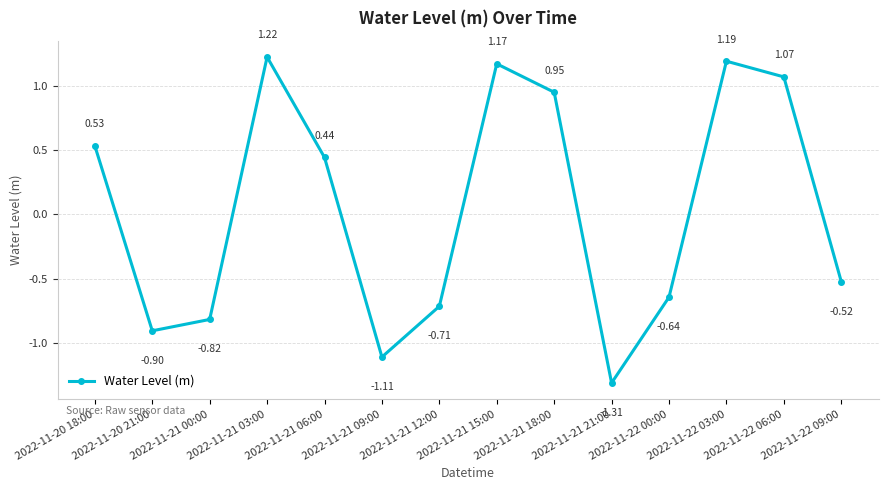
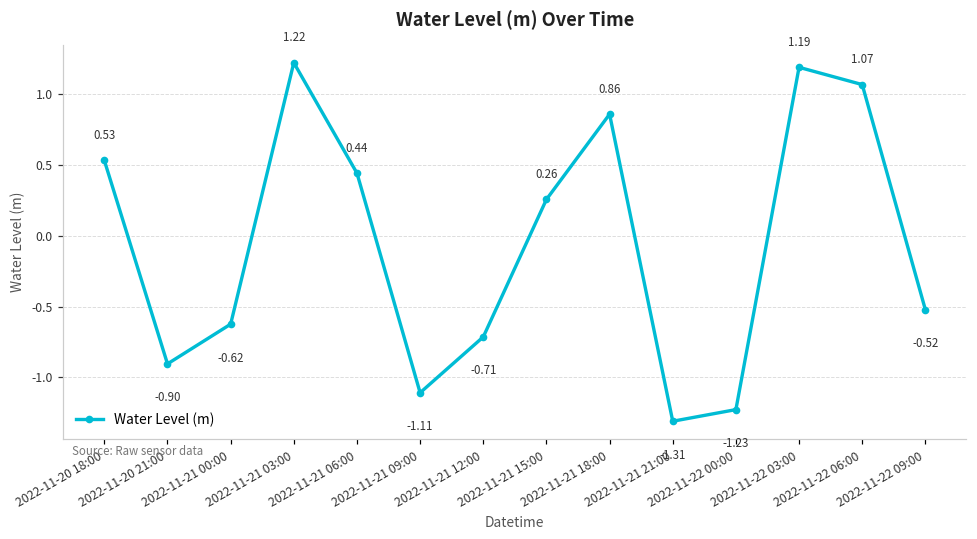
  {
    "2022-11-20 18:00": 0.53,
    "2022-11-20 21:00": -0.90,
-   "2022-11-21 00:00": -0.82,
+   "2022-11-21 00:00": -0.62,
    "2022-11-21 03:00": 1.22,
    "2022-11-21 06:00": 0.44,
    "2022-11-21 09:00": -1.11,
    "2022-11-21 12:00": -0.71,
-   "2022-11-21 15:00": 1.17,
-   "2022-11-21 18:00": 0.95,
+   "2022-11-21 15:00": 0.26,
+   "2022-11-21 18:00": 0.86,
    "2022-11-21 21:00": -1.31,
-   "2022-11-22 00:00": -0.64,
+   "2022-11-22 00:00": -1.23,
    "2022-11-22 03:00": 1.19,
    "2022-11-22 06:00": 1.07,
    "2022-11-22 09:00": -0.52
  }
